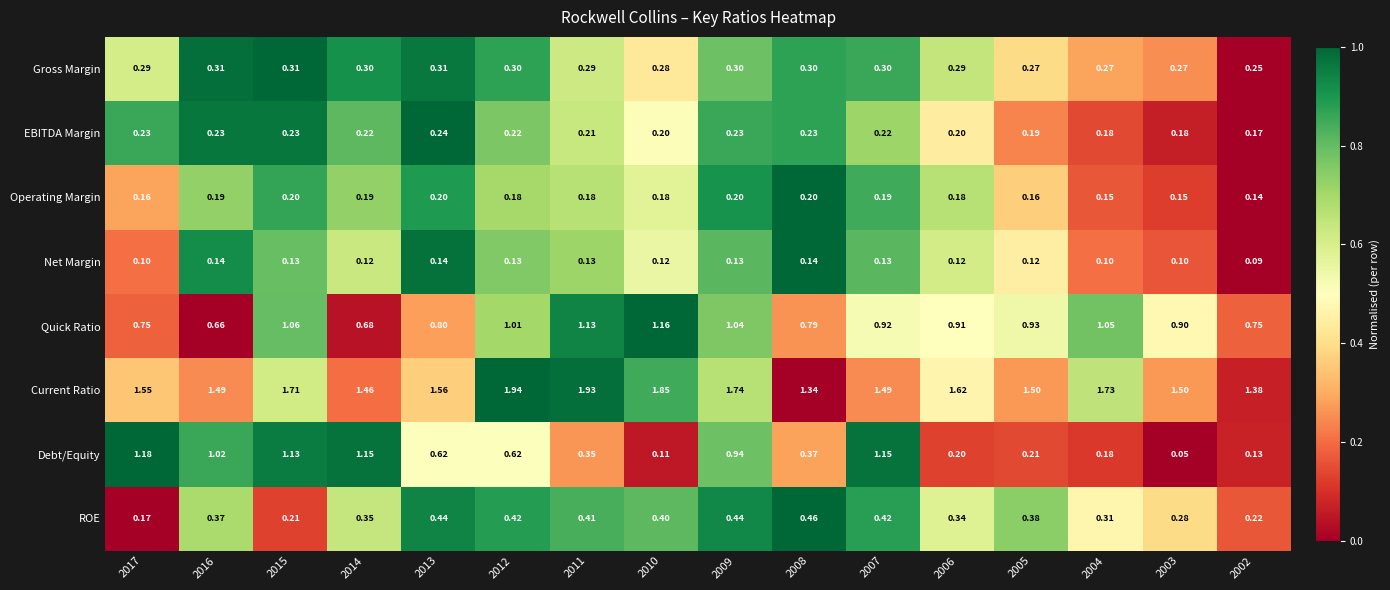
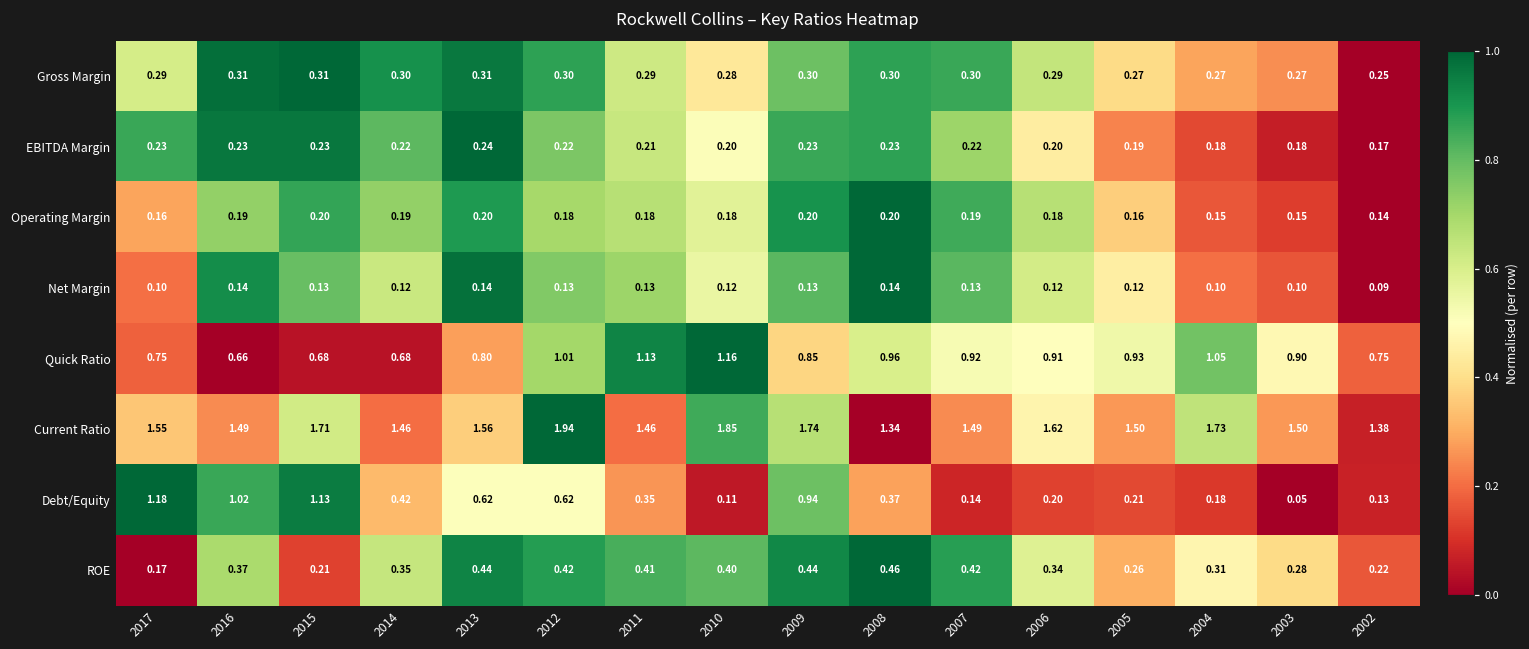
  {
    "Gross Margin": {
      "2017": 0.29,
      "2016": 0.31,
      "2015": 0.31,
      "2014": 0.30,
      "2013": 0.31,
      "2012": 0.30,
      "2011": 0.29,
      "2010": 0.28,
      "2009": 0.30,
      "2008": 0.30,
      "2007": 0.30,
      "2006": 0.29,
      "2005": 0.27,
      "2004": 0.27,
      "2003": 0.27,
      "2002": 0.25
    },
    "EBITDA Margin": {
      "2017": 0.23,
      "2016": 0.23,
      "2015": 0.23,
      "2014": 0.22,
      "2013": 0.24,
      "2012": 0.22,
      "2011": 0.21,
      "2010": 0.20,
      "2009": 0.23,
      "2008": 0.23,
      "2007": 0.22,
      "2006": 0.20,
      "2005": 0.19,
      "2004": 0.18,
      "2003": 0.18,
      "2002": 0.17
    },
    "Operating Margin": {
      "2017": 0.16,
      "2016": 0.19,
      "2015": 0.20,
      "2014": 0.19,
      "2013": 0.20,
      "2012": 0.18,
      "2011": 0.18,
      "2010": 0.18,
      "2009": 0.20,
      "2008": 0.20,
      "2007": 0.19,
      "2006": 0.18,
      "2005": 0.16,
      "2004": 0.15,
      "2003": 0.15,
      "2002": 0.14
    },
    "Net Margin": {
      "2017": 0.10,
      "2016": 0.14,
      "2015": 0.13,
      "2014": 0.12,
      "2013": 0.14,
      "2012": 0.13,
      "2011": 0.13,
      "2010": 0.12,
      "2009": 0.13,
      "2008": 0.14,
      "2007": 0.13,
      "2006": 0.12,
      "2005": 0.12,
      "2004": 0.10,
      "2003": 0.10,
      "2002": 0.09
    },
    "Quick Ratio": {
      "2017": 0.75,
      "2016": 0.66,
-     "2015": 1.06,
+     "2015": 0.68,
      "2014": 0.68,
      "2013": 0.80,
      "2012": 1.01,
      "2011": 1.13,
      "2010": 1.16,
-     "2009": 1.04,
-     "2008": 0.79,
+     "2009": 0.85,
+     "2008": 0.96,
      "2007": 0.92,
      "2006": 0.91,
      "2005": 0.93,
      "2004": 1.05,
      "2003": 0.90,
      "2002": 0.75
    },
    "Current Ratio": {
      "2017": 1.55,
      "2016": 1.49,
      "2015": 1.71,
      "2014": 1.46,
      "2013": 1.56,
      "2012": 1.94,
-     "2011": 1.93,
+     "2011": 1.46,
      "2010": 1.85,
      "2009": 1.74,
      "2008": 1.34,
      "2007": 1.49,
      "2006": 1.62,
      "2005": 1.50,
      "2004": 1.73,
      "2003": 1.50,
      "2002": 1.38
    },
    "Debt/Equity": {
      "2017": 1.18,
      "2016": 1.02,
      "2015": 1.13,
-     "2014": 1.15,
+     "2014": 0.42,
      "2013": 0.62,
      "2012": 0.62,
      "2011": 0.35,
      "2010": 0.11,
      "2009": 0.94,
      "2008": 0.37,
-     "2007": 1.15,
+     "2007": 0.14,
      "2006": 0.20,
      "2005": 0.21,
      "2004": 0.18,
      "2003": 0.05,
      "2002": 0.13
    },
    "ROE": {
      "2017": 0.17,
      "2016": 0.37,
      "2015": 0.21,
      "2014": 0.35,
      "2013": 0.44,
      "2012": 0.42,
      "2011": 0.41,
      "2010": 0.40,
      "2009": 0.44,
      "2008": 0.46,
      "2007": 0.42,
      "2006": 0.34,
-     "2005": 0.38,
+     "2005": 0.26,
      "2004": 0.31,
      "2003": 0.28,
      "2002": 0.22
    }
  }
